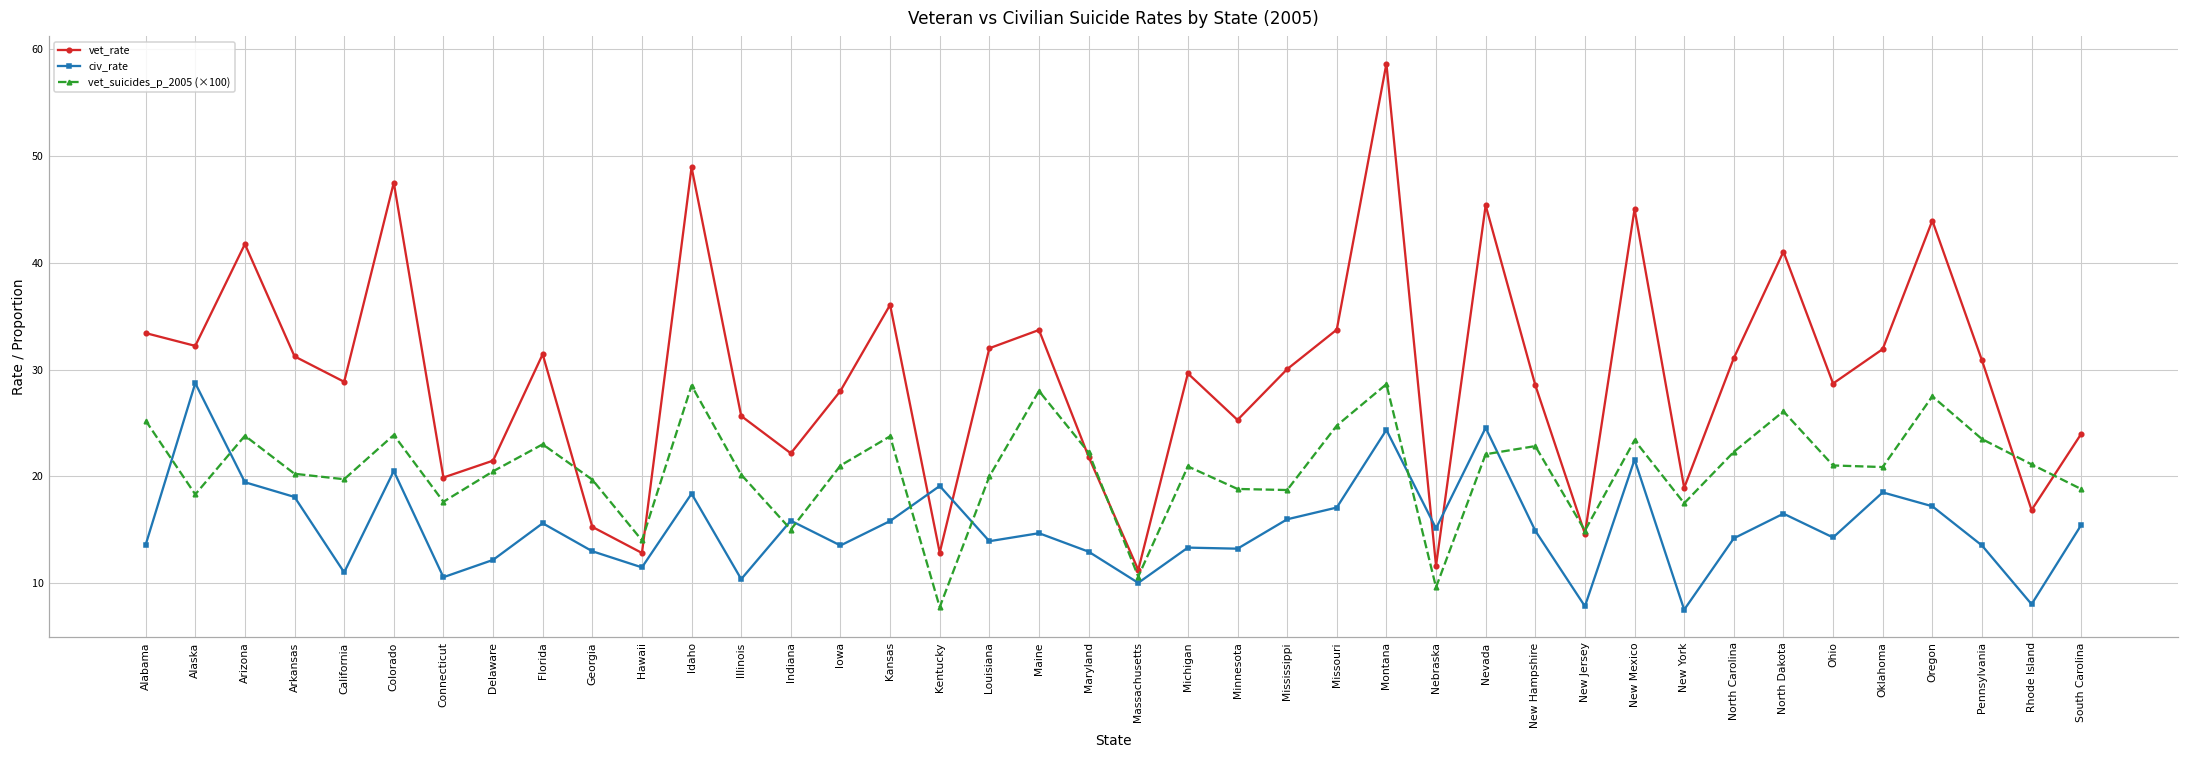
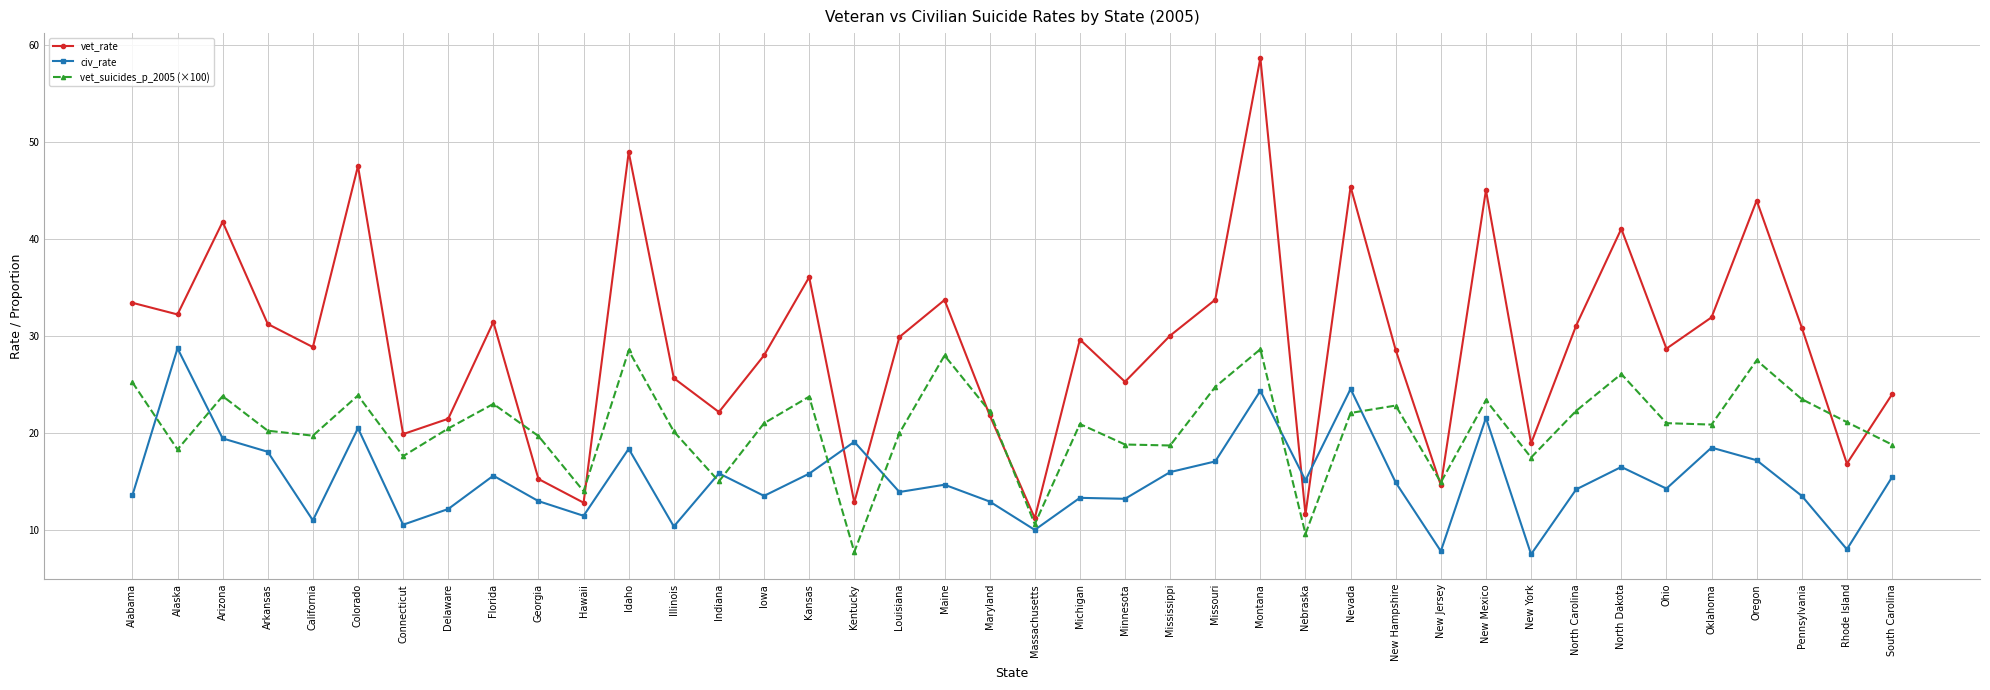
  {
    "vet_rate": {
      "Alabama": 33,
      "Alaska": 32,
      "Arizona": 42,
      "Arkansas": 31,
      "California": 29,
      "Colorado": 48,
      "Connecticut": 20,
      "Delaware": 21,
      "Florida": 31,
      "Georgia": 15,
      "Hawaii": 13,
      "Idaho": 49,
      "Illinois": 26,
      "Indiana": 22,
      "Iowa": 28,
      "Kansas": 36,
      "Kentucky": 13,
-     "Louisiana": 32,
+     "Louisiana": 30,
      "Maine": 34,
      "Maryland": 22,
      "Massachusetts": 11,
      "Michigan": 30,
      "Minnesota": 25,
      "Mississippi": 30,
      "Missouri": 34,
      "Montana": 59,
      "Nebraska": 12,
      "Nevada": 45,
      "New Hampshire": 29,
      "New Jersey": 15,
      "New Mexico": 45,
      "New York": 19,
      "North Carolina": 31,
      "North Dakota": 41,
      "Ohio": 29,
      "Oklahoma": 32,
      "Oregon": 44,
      "Pennsylvania": 31,
      "Rhode Island": 17,
      "South Carolina": 24
    },
    "civ_rate": {
      "Alabama": 14,
      "Alaska": 29,
      "Arizona": 19,
      "Arkansas": 18,
      "California": 11,
      "Colorado": 21,
      "Connecticut": 11,
      "Delaware": 12,
      "Florida": 16,
      "Georgia": 13,
      "Hawaii": 11,
      "Idaho": 18,
      "Illinois": 10,
      "Indiana": 16,
      "Iowa": 14,
      "Kansas": 16,
      "Kentucky": 19,
      "Louisiana": 14,
      "Maine": 15,
      "Maryland": 13,
      "Massachusetts": 10,
      "Michigan": 13,
      "Minnesota": 13,
      "Mississippi": 16,
      "Missouri": 17,
      "Montana": 24,
      "Nebraska": 15,
      "Nevada": 25,
      "New Hampshire": 15,
      "New Jersey": 8,
      "New Mexico": 22,
      "New York": 8,
      "North Carolina": 14,
      "North Dakota": 17,
      "Ohio": 14,
      "Oklahoma": 19,
      "Oregon": 17,
      "Pennsylvania": 14,
      "Rhode Island": 8,
      "South Carolina": 15
    },
    "vet_suicides_p_2005 (×100)": {
      "Alabama": 25,
      "Alaska": 18,
      "Arizona": 24,
      "Arkansas": 20,
      "California": 20,
      "Colorado": 24,
      "Connecticut": 18,
      "Delaware": 20,
      "Florida": 23,
      "Georgia": 20,
      "Hawaii": 14,
      "Idaho": 29,
      "Illinois": 20,
      "Indiana": 15,
      "Iowa": 21,
      "Kansas": 24,
      "Kentucky": 8,
      "Louisiana": 20,
      "Maine": 28,
      "Maryland": 22,
      "Massachusetts": 11,
      "Michigan": 21,
      "Minnesota": 19,
      "Mississippi": 19,
      "Missouri": 25,
      "Montana": 29,
      "Nebraska": 10,
      "Nevada": 22,
      "New Hampshire": 23,
      "New Jersey": 15,
      "New Mexico": 23,
      "New York": 17,
      "North Carolina": 22,
      "North Dakota": 26,
      "Ohio": 21,
      "Oklahoma": 21,
      "Oregon": 28,
      "Pennsylvania": 24,
      "Rhode Island": 21,
      "South Carolina": 19
    }
  }
